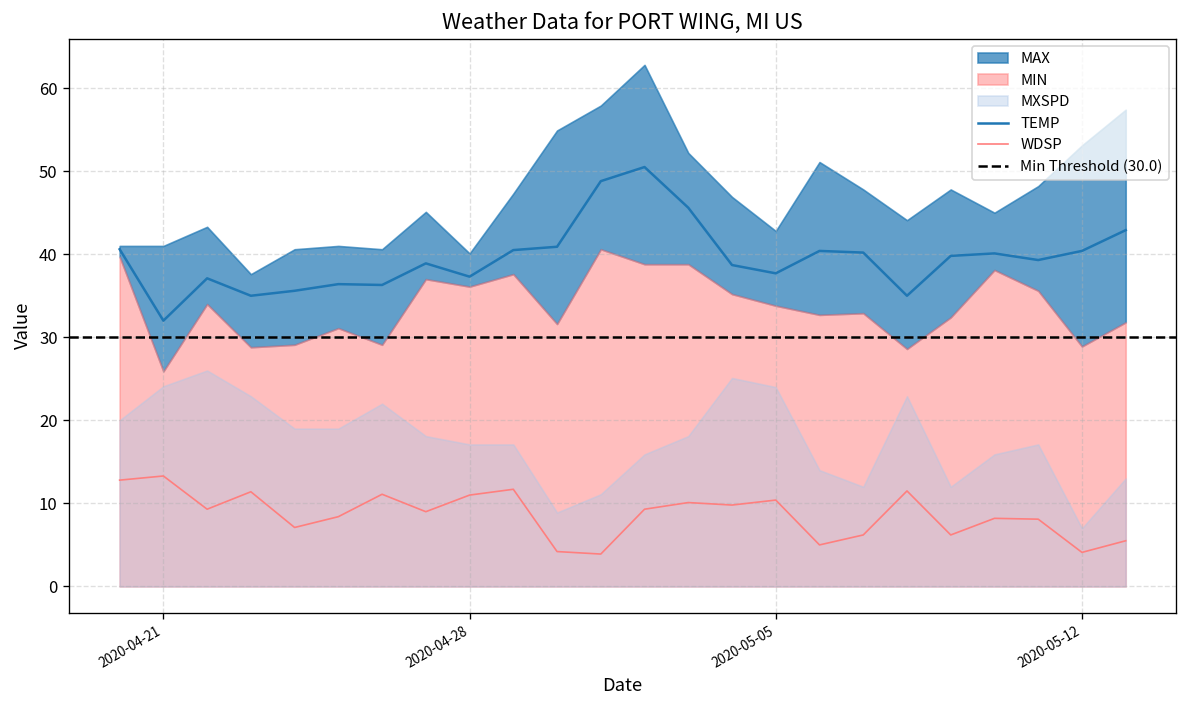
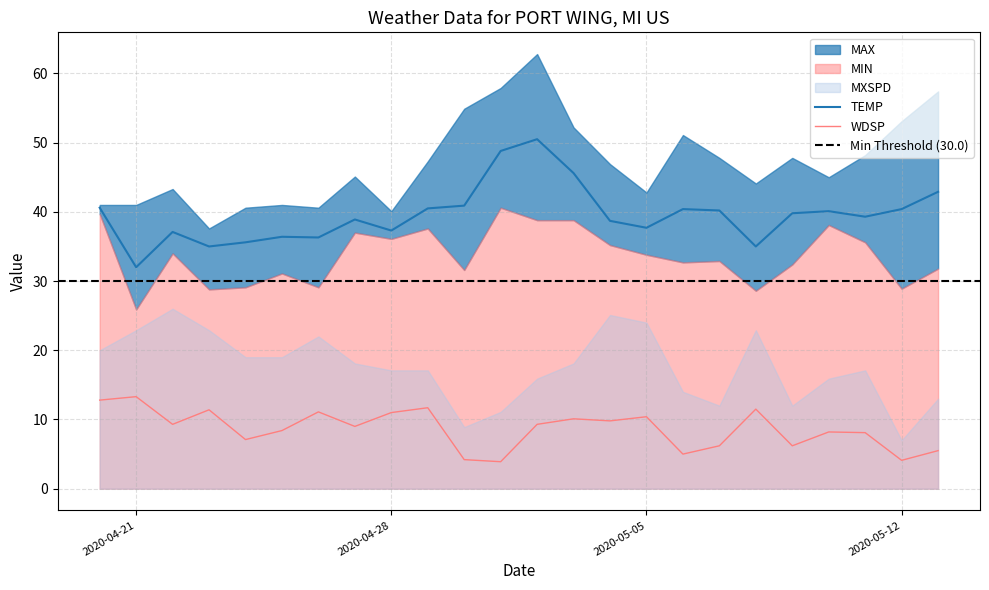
  {
    "MXSPD": {
-     "2020-04-21": 24,
+     "2020-04-21": 23,
      "2020-04-28": 17,
      "2020-05-05": 24,
      "2020-05-12": 7
    }
  }
